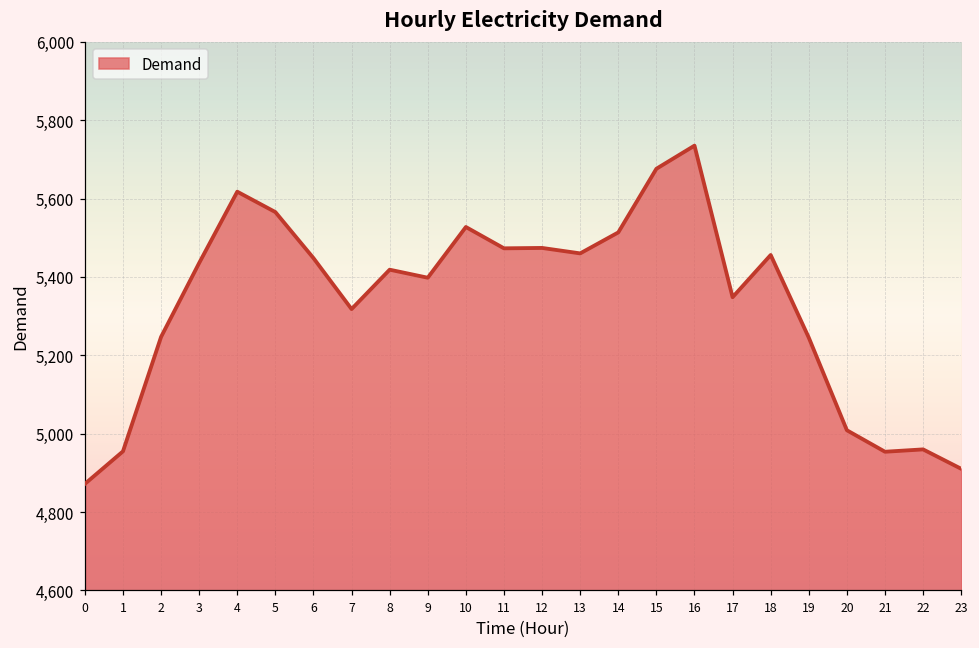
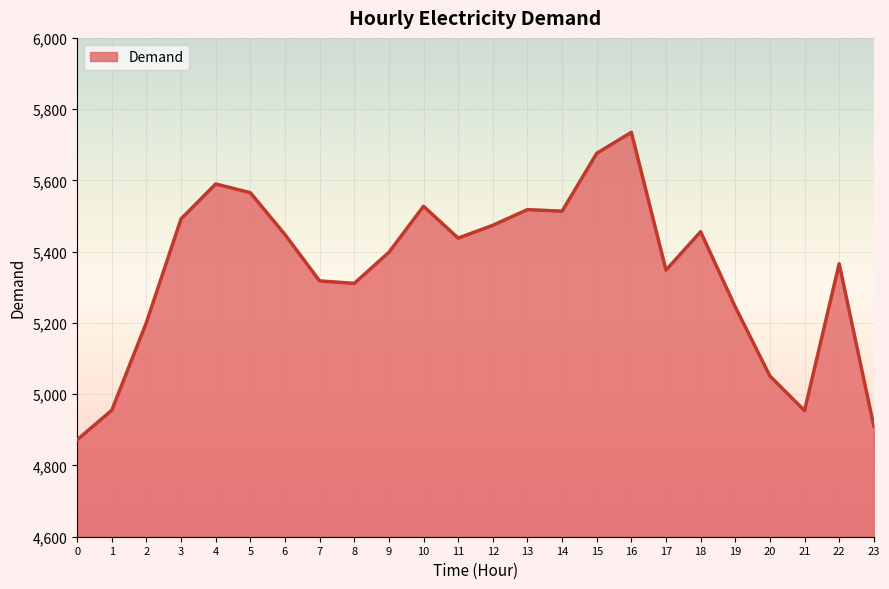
  {
    "0": "4,870",
    "1": "4,960",
-   "2": "5,250",
-   "3": "5,440",
-   "4": "5,620",
+   "2": "5,200",
+   "3": "5,490",
+   "4": "5,590",
    "5": "5,570",
    "6": "5,450",
    "7": "5,320",
-   "8": "5,420",
+   "8": "5,310",
    "9": "5,400",
    "10": "5,530",
-   "11": "5,470",
+   "11": "5,440",
    "12": "5,470",
-   "13": "5,460",
+   "13": "5,520",
    "14": "5,510",
    "15": "5,680",
    "16": "5,740",
    "17": "5,350",
    "18": "5,460",
    "19": "5,250",
-   "20": "5,010",
+   "20": "5,050",
    "21": "4,950",
-   "22": "4,960",
+   "22": "5,370",
    "23": "4,910"
  }
